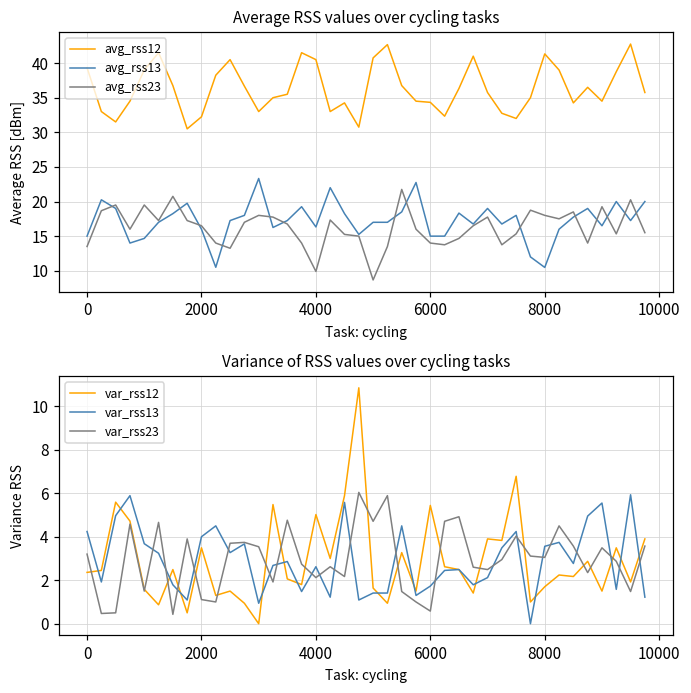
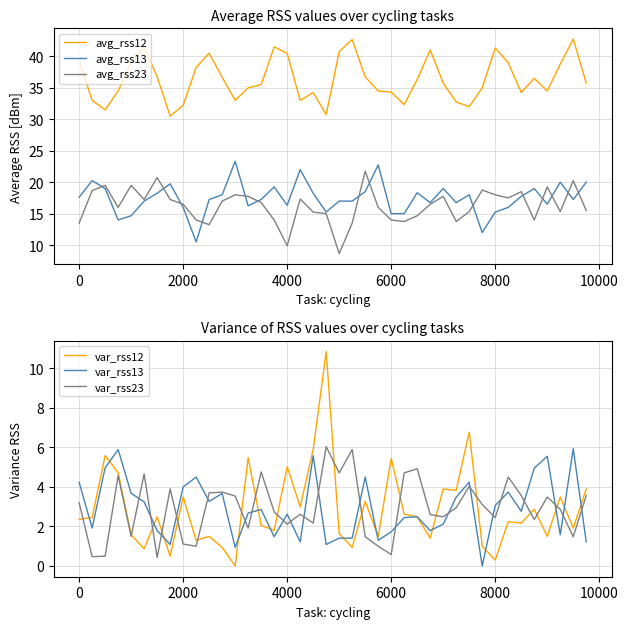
  {
    "Average RSS values over cycling tasks": {
      "avg_rss12": {
        "2000": 32,
        "4000": 41,
        "6000": 34,
        "8000": 41
      },
      "avg_rss13": {
-       "0": 15,
+       "0": 18,
        "2000": 16,
        "4000": 16,
        "6000": 15,
-       "8000": 10
+       "8000": 15
      },
      "avg_rss23": {
        "0": 14,
        "2000": 17,
        "4000": 10,
        "6000": 14,
        "8000": 18
      }
    },
    "Variance of RSS values over cycling tasks": {
      "var_rss12": {
        "0": 2.4,
        "2000": 3.5,
        "4000": 5.0,
        "6000": 5.4,
-       "8000": 1.7
+       "8000": 0.3
      },
      "var_rss13": {
        "0": 4.2,
        "2000": 4.0,
        "4000": 2.6,
        "6000": 1.7,
-       "8000": 3.6
+       "8000": 3.1
      },
      "var_rss23": {
        "0": 3.2,
        "2000": 1.1,
        "4000": 2.1,
        "6000": 0.6,
-       "8000": 3.1
+       "8000": 2.5
      }
    }
  }
